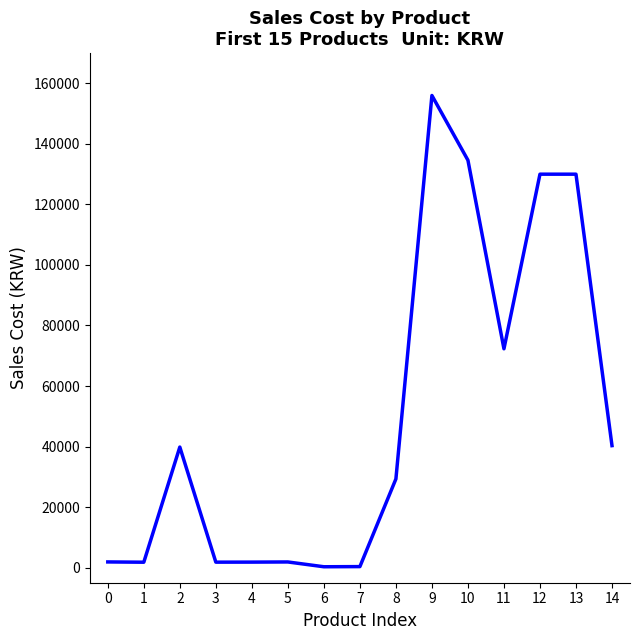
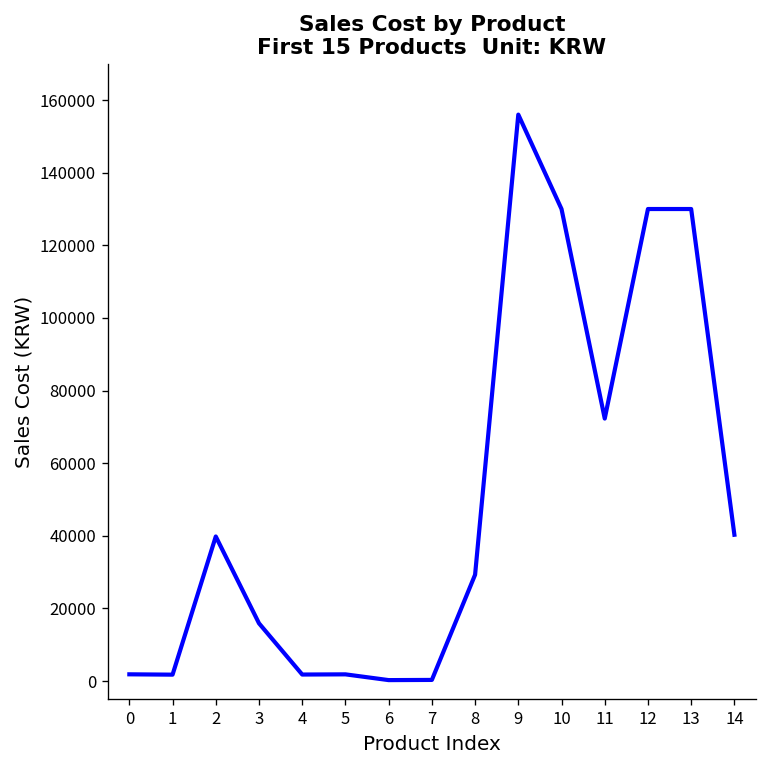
  {
    "0": 2000,
    "1": 2000,
    "2": 40000,
-   "3": 2000,
+   "3": 16000,
    "4": 2000,
    "5": 2000,
    "6": 0,
    "7": 0,
    "8": 29000,
    "9": 156000,
-   "10": 135000,
+   "10": 130000,
    "11": 72000,
    "12": 130000,
    "13": 130000,
    "14": 40000
  }
